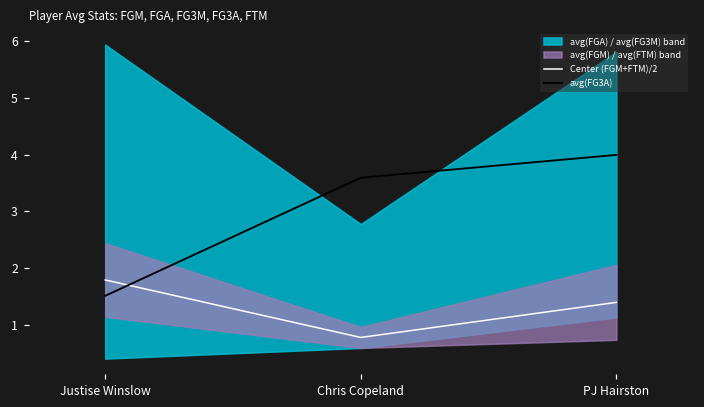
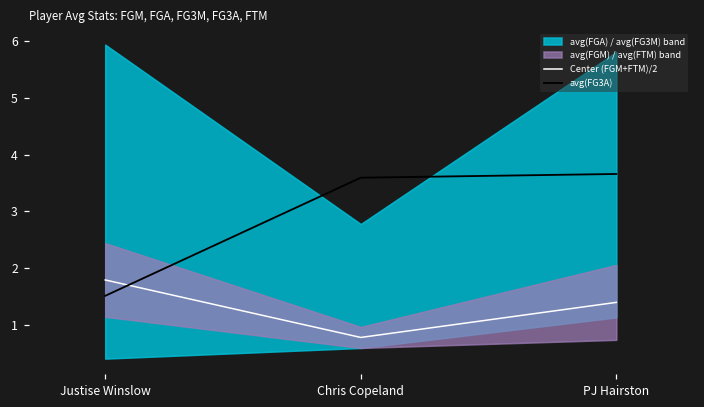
  {
    "Center (FGM+FTM)/2": {
      "Justise Winslow": 1.8,
      "Chris Copeland": 0.8,
      "PJ Hairston": 1.4
    },
    "avg(FG3A)": {
      "Justise Winslow": 1.5,
      "Chris Copeland": 3.6,
-     "PJ Hairston": 4.0
+     "PJ Hairston": 3.7
    }
  }
